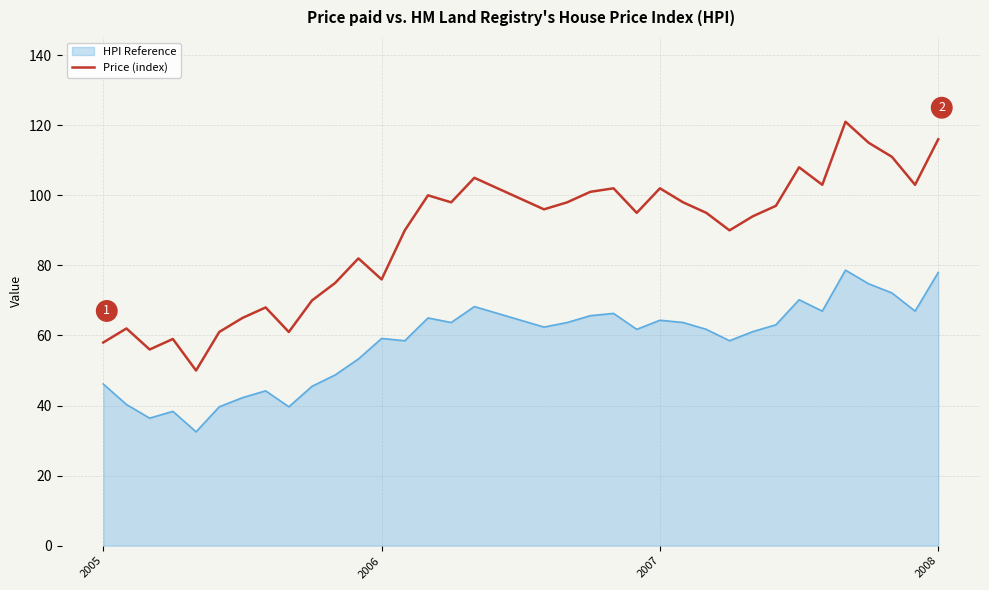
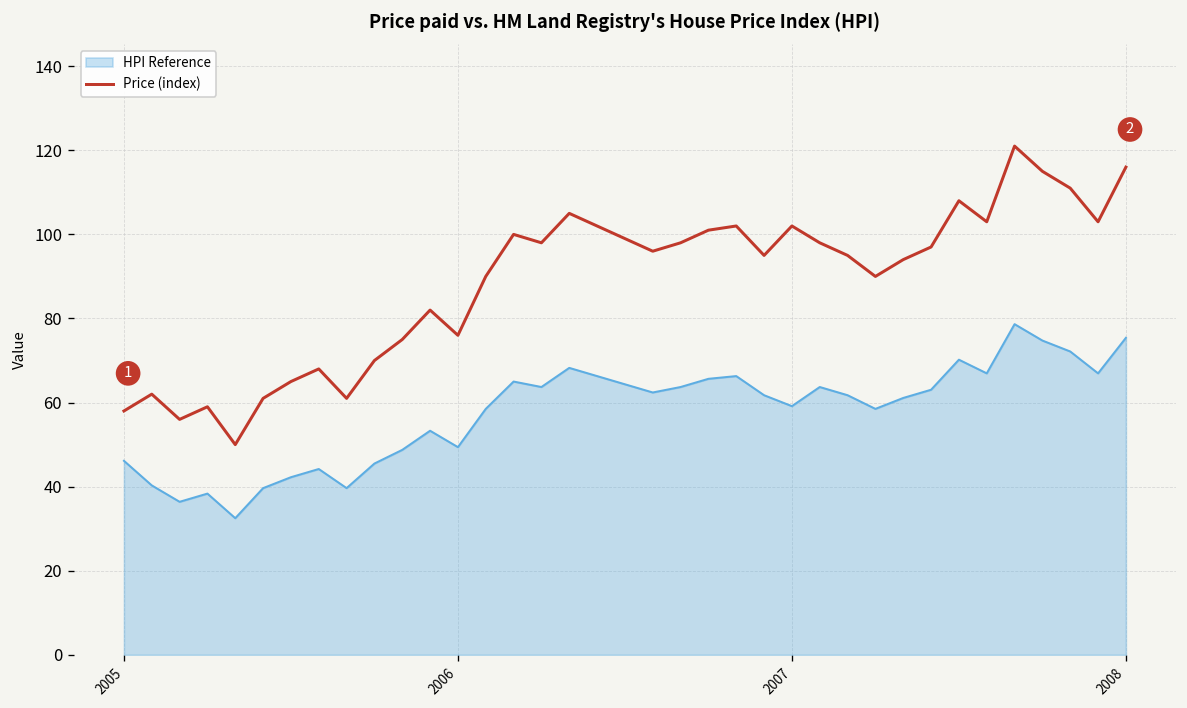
  {
    "HPI Reference": {
      "2005": 46,
-     "2006": 59,
-     "2007": 64,
-     "2008": 78
+     "2006": 49,
+     "2007": 59,
+     "2008": 75
    },
    "Price (index)": {
      "2005": 58,
      "2006": 76,
      "2007": 102,
      "2008": 116
    }
  }
